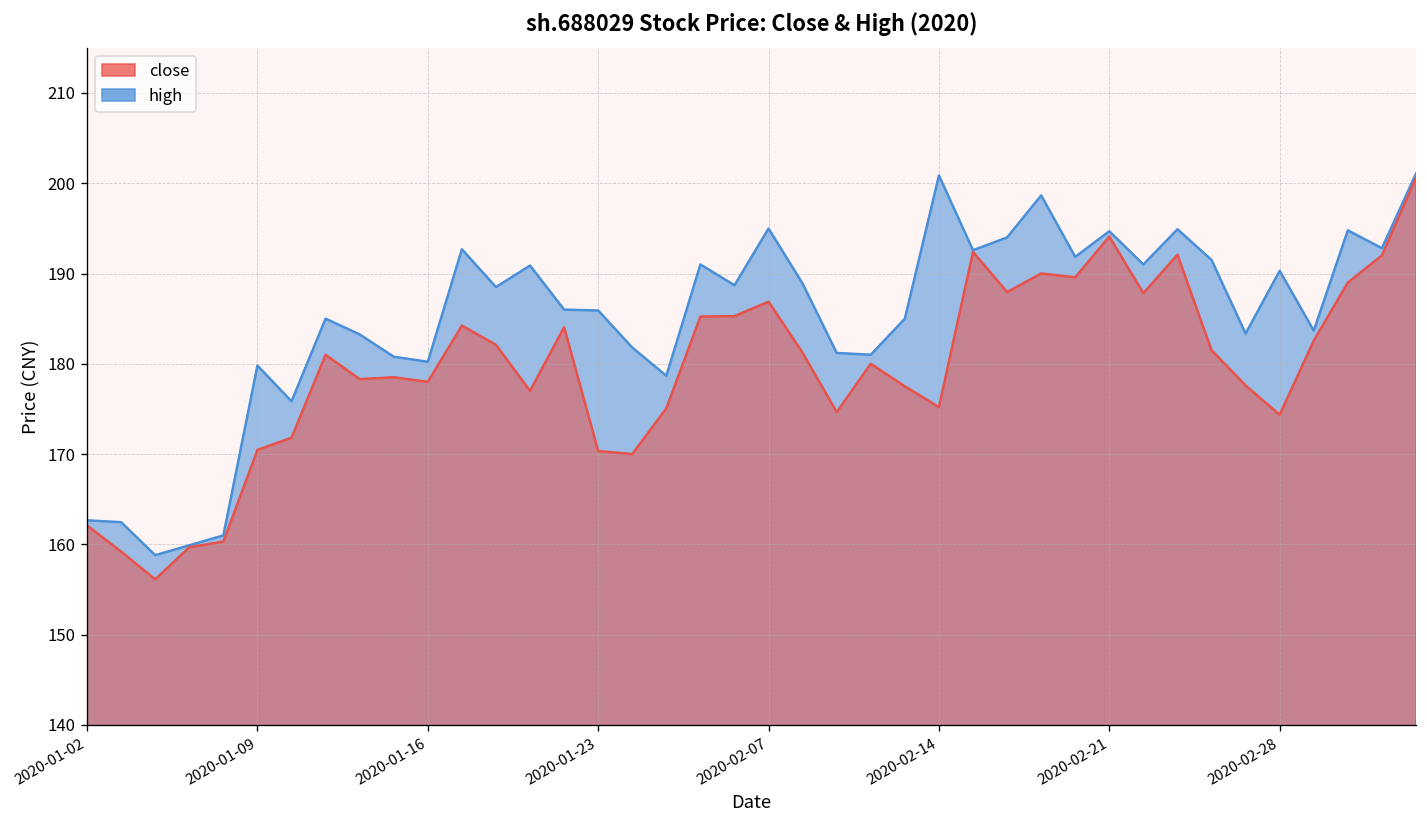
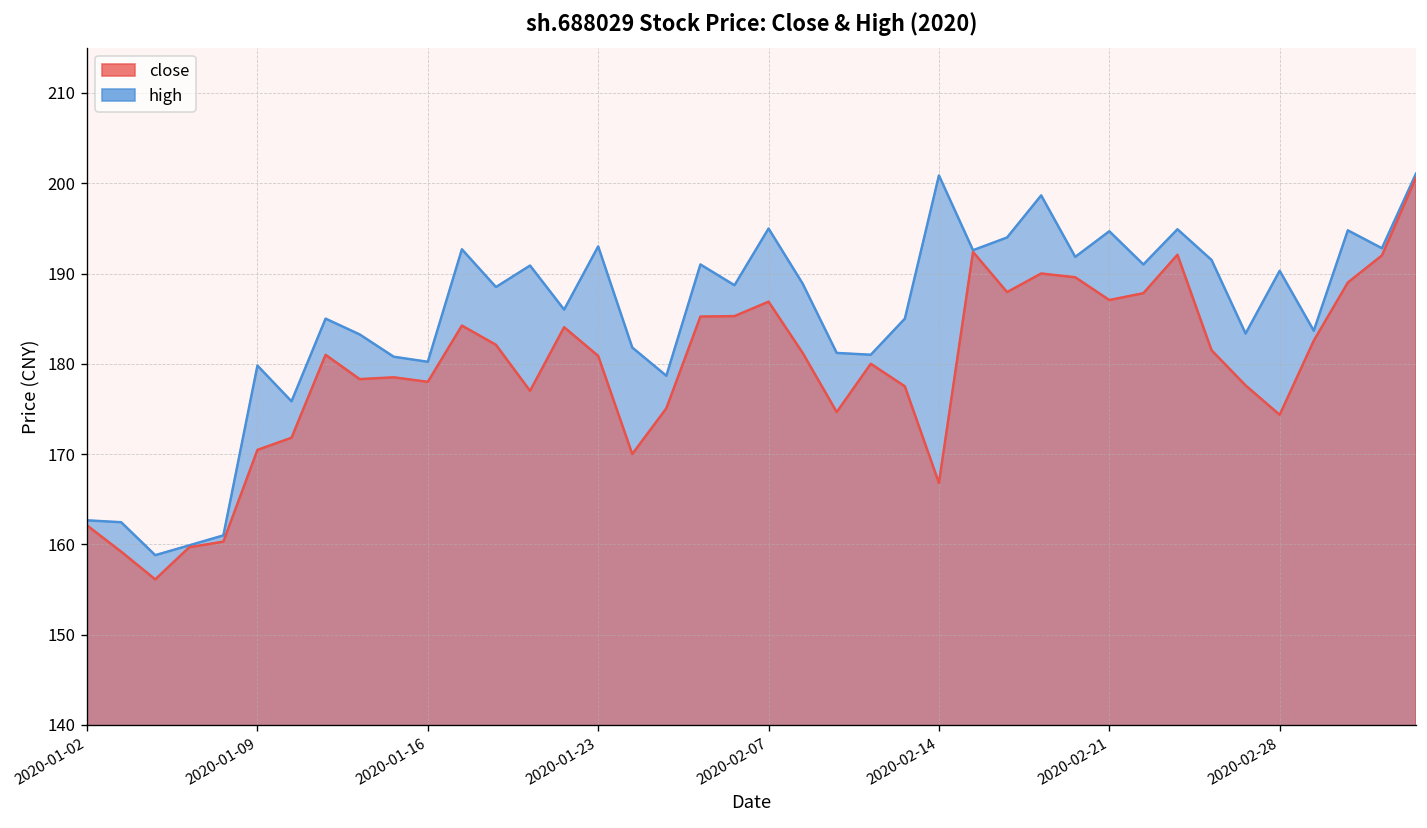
  {
    "high": {
      "2020-01-02": 163,
      "2020-01-09": 180,
      "2020-01-16": 180,
-     "2020-01-23": 186,
+     "2020-01-23": 193,
      "2020-02-07": 195,
      "2020-02-14": 201,
      "2020-02-21": 195,
      "2020-02-28": 190
    },
    "close": {
      "2020-01-02": 162,
      "2020-01-09": 170,
      "2020-01-16": 178,
-     "2020-01-23": 170,
+     "2020-01-23": 181,
      "2020-02-07": 187,
-     "2020-02-14": 175,
-     "2020-02-21": 194,
+     "2020-02-14": 167,
+     "2020-02-21": 187,
      "2020-02-28": 174
    }
  }
